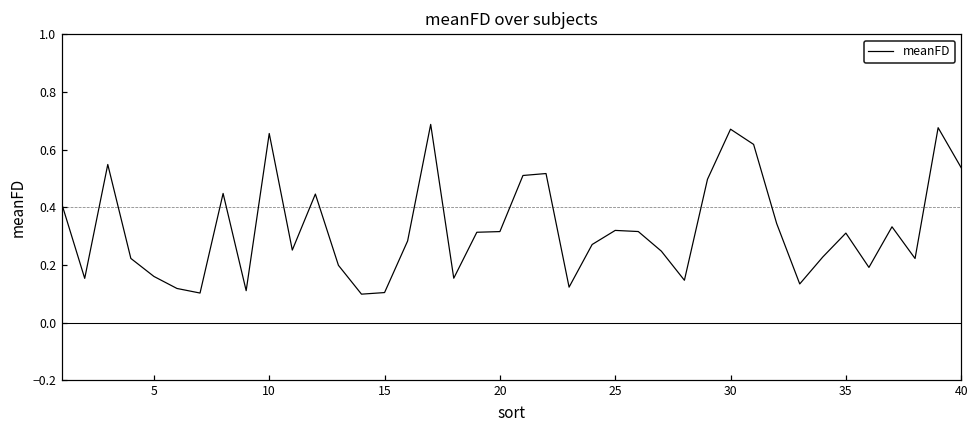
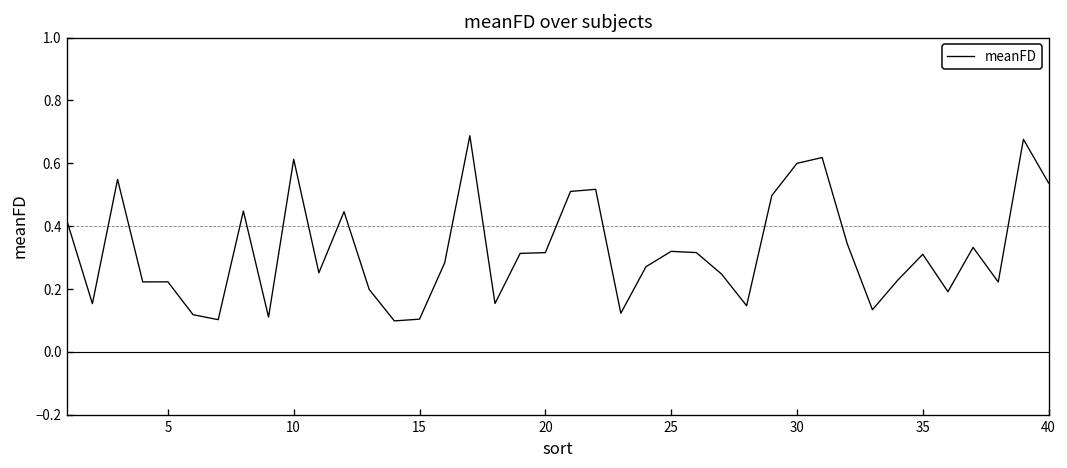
  {
-   "5": 0.16,
-   "10": 0.66,
+   "5": 0.22,
+   "10": 0.61,
    "15": 0.10,
    "20": 0.32,
    "25": 0.32,
-   "30": 0.67,
+   "30": 0.60,
    "35": 0.31,
    "40": 0.54
  }
